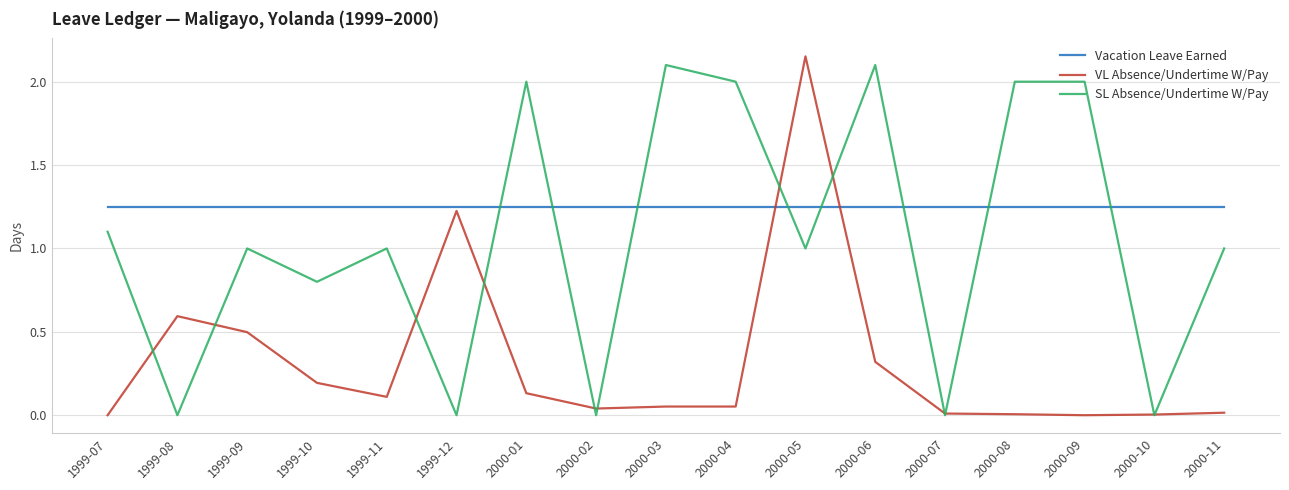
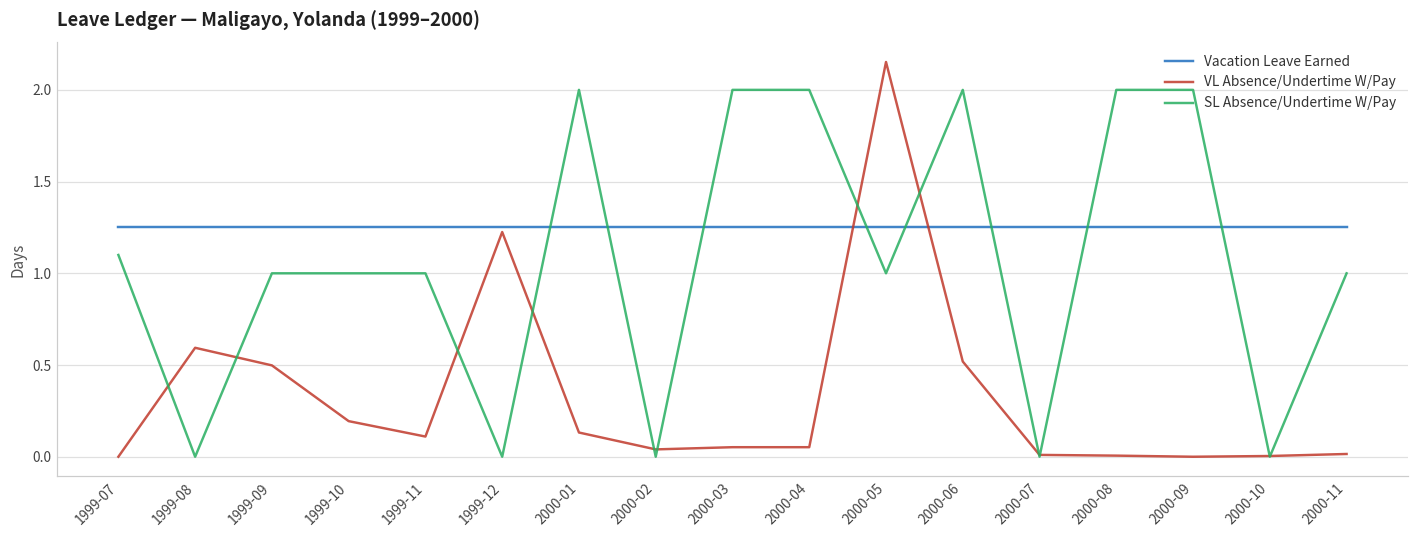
  {
    "Vacation Leave Earned": {
      "1999-07": 1.25,
      "1999-08": 1.25,
      "1999-09": 1.25,
      "1999-10": 1.25,
      "1999-11": 1.25,
      "1999-12": 1.25,
      "2000-01": 1.25,
      "2000-02": 1.25,
      "2000-03": 1.25,
      "2000-04": 1.25,
      "2000-05": 1.25,
      "2000-06": 1.25,
      "2000-07": 1.25,
      "2000-08": 1.25,
      "2000-09": 1.25,
      "2000-10": 1.25,
      "2000-11": 1.25
    },
    "VL Absence/Undertime W/Pay": {
      "1999-07": 0.00,
      "1999-08": 0.59,
      "1999-09": 0.50,
      "1999-10": 0.19,
      "1999-11": 0.11,
      "1999-12": 1.23,
      "2000-01": 0.13,
      "2000-02": 0.04,
      "2000-03": 0.05,
      "2000-04": 0.05,
      "2000-05": 2.15,
-     "2000-06": 0.32,
+     "2000-06": 0.52,
      "2000-08": 0.01,
      "2000-09": 0.00,
      "2000-11": 0.02
    },
    "SL Absence/Undertime W/Pay": {
      "1999-07": 1.1,
      "1999-08": 0.0,
      "1999-09": 1.0,
-     "1999-10": 0.8,
+     "1999-10": 1.0,
      "1999-11": 1.0,
      "1999-12": 0.0,
      "2000-01": 2.0,
      "2000-02": 0.0,
-     "2000-03": 2.1,
+     "2000-03": 2.0,
      "2000-04": 2.0,
      "2000-05": 1.0,
-     "2000-06": 2.1,
+     "2000-06": 2.0,
      "2000-08": 2.0,
      "2000-09": 2.0,
      "2000-11": 1.0
    }
  }
